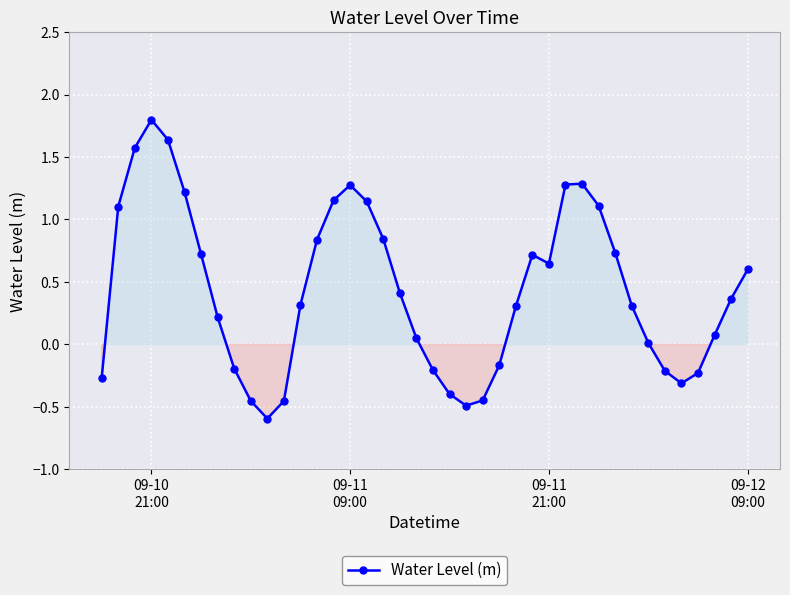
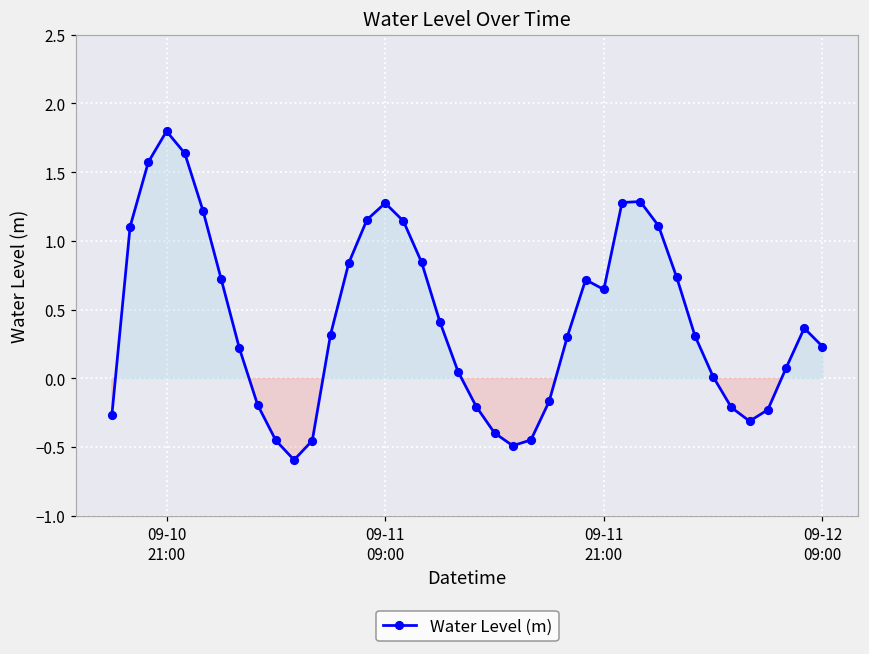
  {
    "09-10 21:00": 1.80,
    "09-11 09:00": 1.28,
    "09-11 21:00": 0.65,
-   "09-12 09:00": 0.60
+   "09-12 09:00": 0.23
  }
